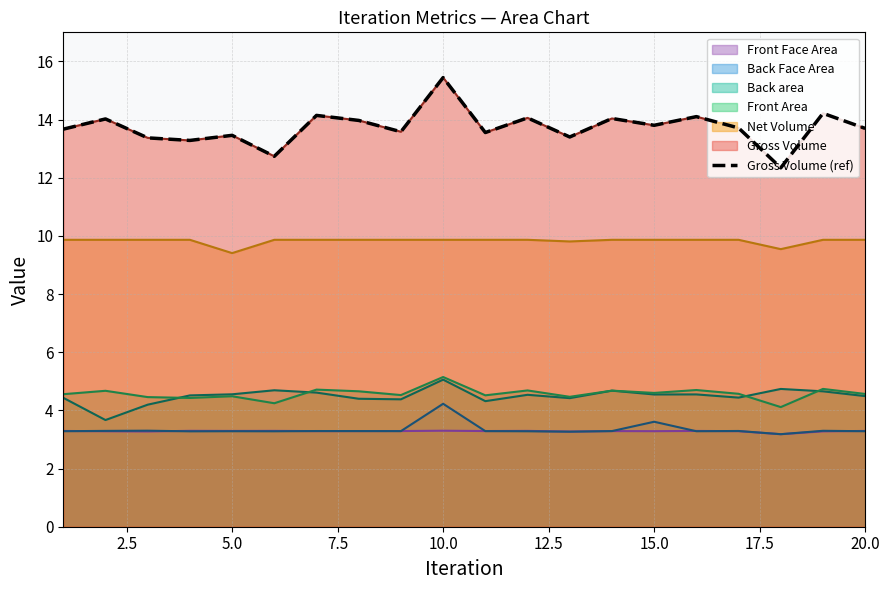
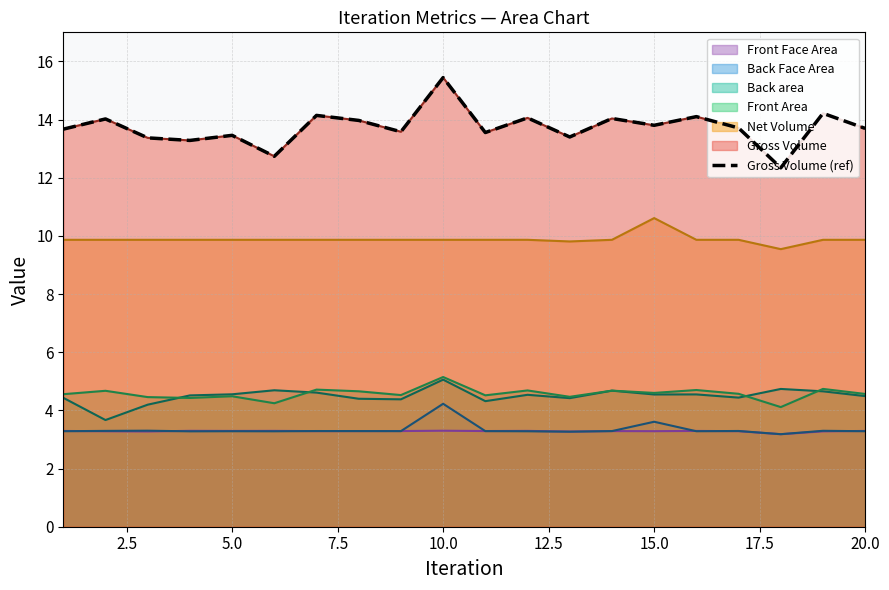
  {
    "Front Face Area": {
      "10.0": 3.3,
      "15.0": 3.3
    },
    "Net Volume": {
-     "5.0": 9.4,
+     "5.0": 9.9,
      "10.0": 9.9,
-     "15.0": 9.9,
+     "15.0": 10.6,
      "20.0": 9.9
    },
    "Gross Volume": {
      "5.0": 13.5,
      "10.0": 15.4,
      "15.0": 13.8,
      "20.0": 13.7
    }
  }
